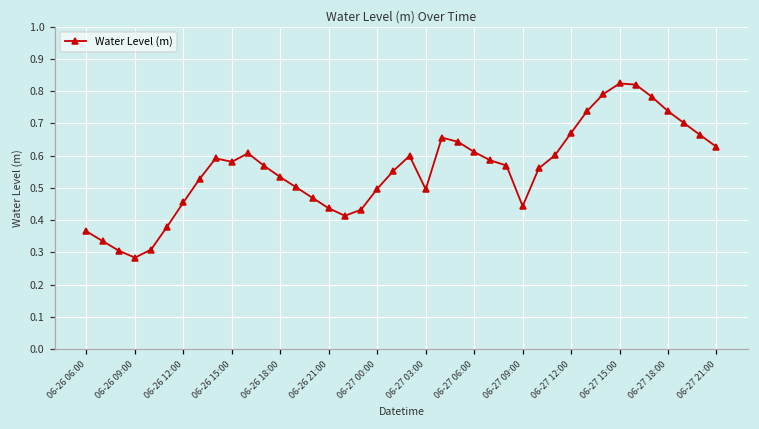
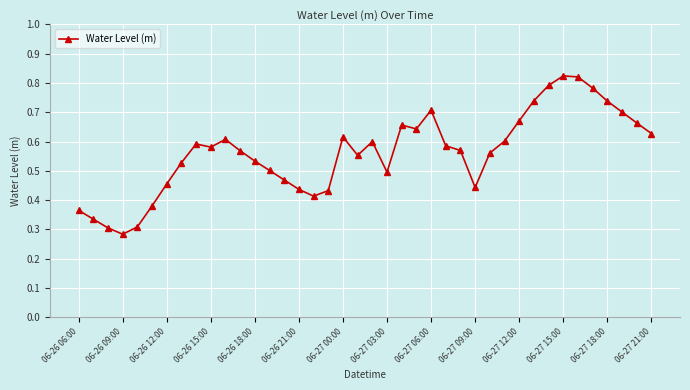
  {
    "06-26 06:00": 0.37,
    "06-26 09:00": 0.28,
    "06-26 12:00": 0.46,
    "06-26 15:00": 0.58,
    "06-26 18:00": 0.53,
    "06-26 21:00": 0.44,
-   "06-27 00:00": 0.50,
+   "06-27 00:00": 0.62,
    "06-27 03:00": 0.50,
-   "06-27 06:00": 0.61,
+   "06-27 06:00": 0.71,
    "06-27 09:00": 0.44,
    "06-27 12:00": 0.67,
    "06-27 15:00": 0.82,
    "06-27 18:00": 0.74,
    "06-27 21:00": 0.63
  }
